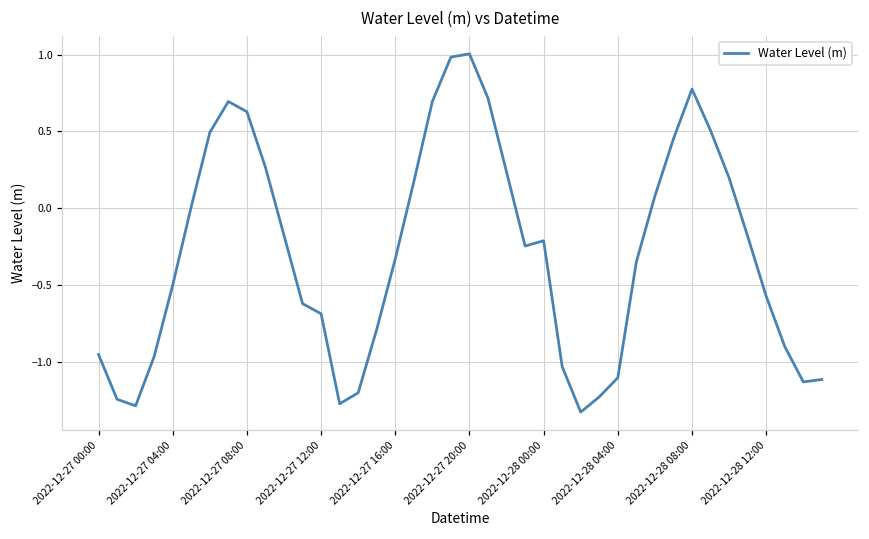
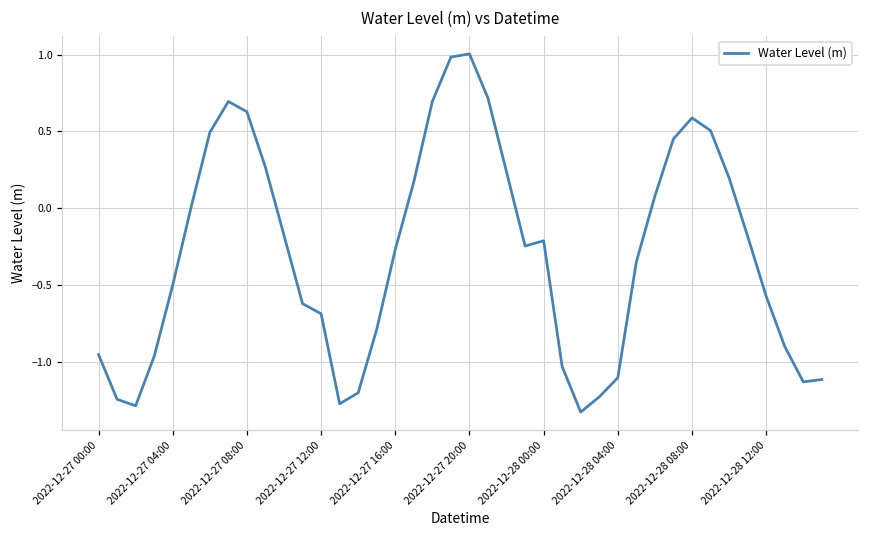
  {
    "2022-12-27 00:00": -0.95,
    "2022-12-27 04:00": -0.50,
    "2022-12-27 08:00": 0.63,
    "2022-12-27 12:00": -0.69,
-   "2022-12-27 16:00": -0.33,
+   "2022-12-27 16:00": -0.27,
    "2022-12-27 20:00": 1.01,
    "2022-12-28 00:00": -0.21,
    "2022-12-28 04:00": -1.10,
-   "2022-12-28 08:00": 0.78,
+   "2022-12-28 08:00": 0.59,
    "2022-12-28 12:00": -0.57
  }
